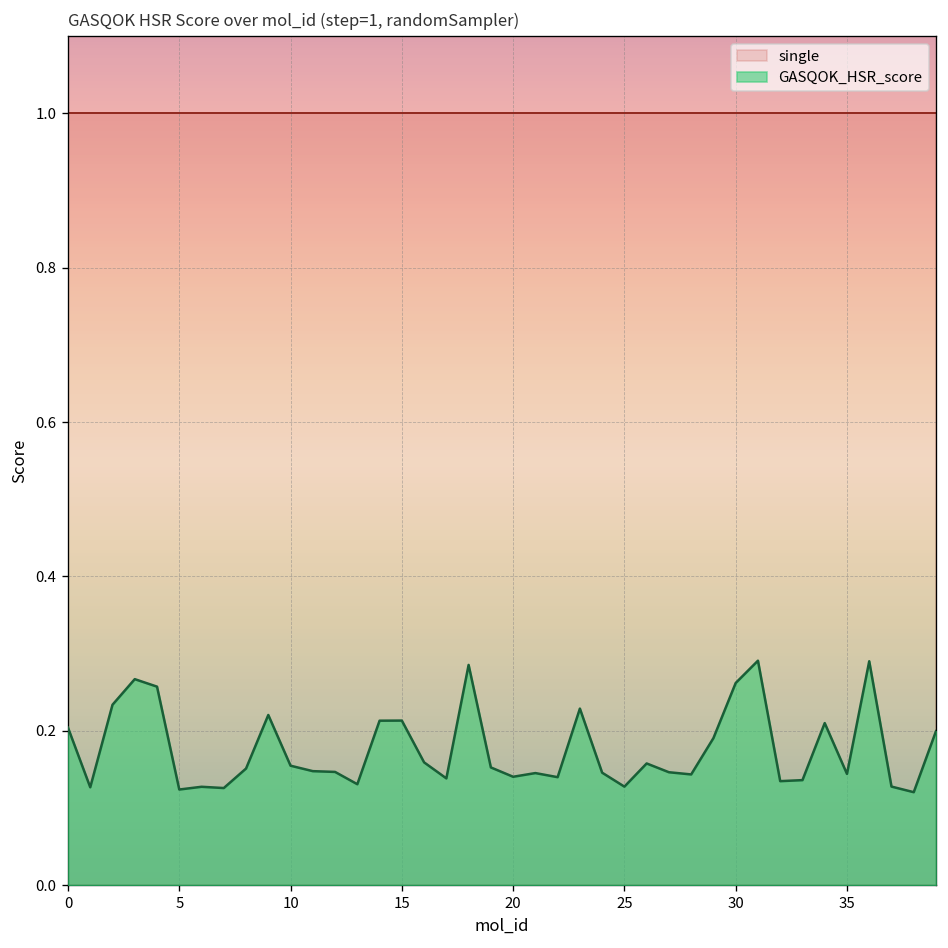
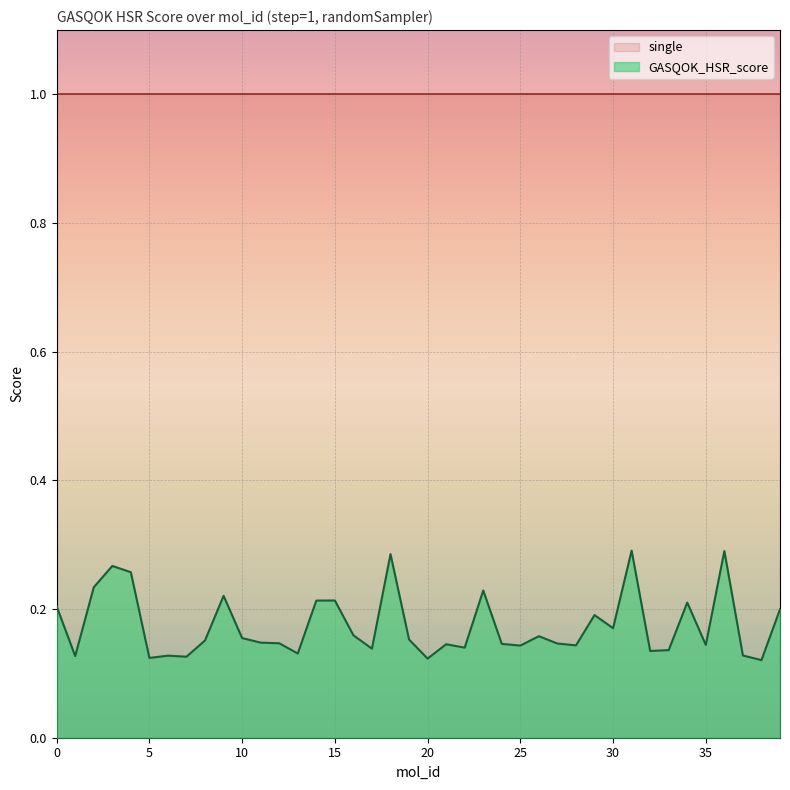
  {
    "single": {
      "0": 1.00,
      "5": 1.00,
      "10": 1.00,
      "15": 1.00,
      "20": 1.00,
      "25": 1.00,
      "30": 1.00,
      "35": 1.00
    },
    "GASQOK_HSR_score": {
      "0": 0.20,
      "5": 0.12,
      "10": 0.15,
      "15": 0.21,
-     "20": 0.14,
-     "25": 0.13,
-     "30": 0.26,
+     "20": 0.12,
+     "25": 0.14,
+     "30": 0.17,
      "35": 0.14
    }
  }
